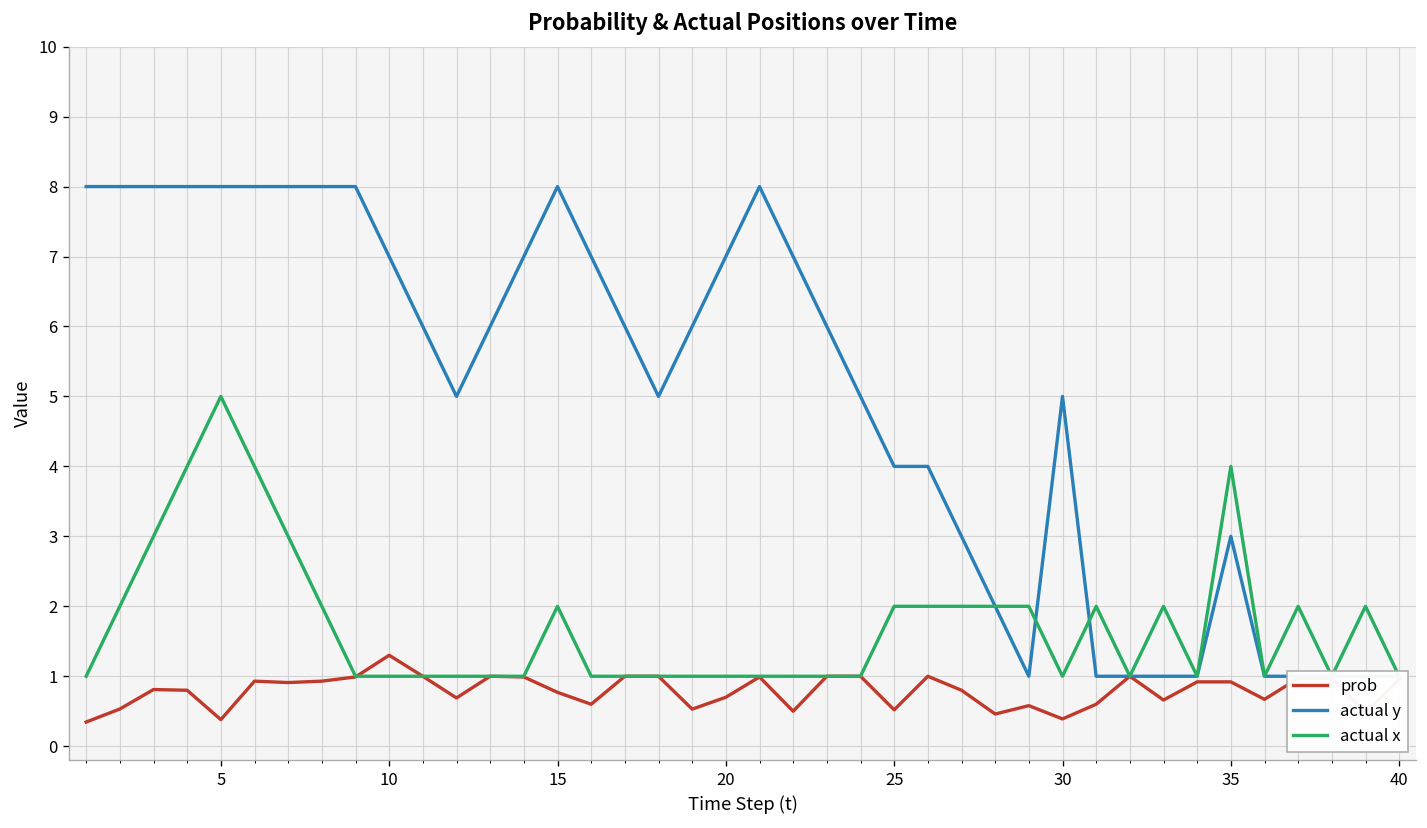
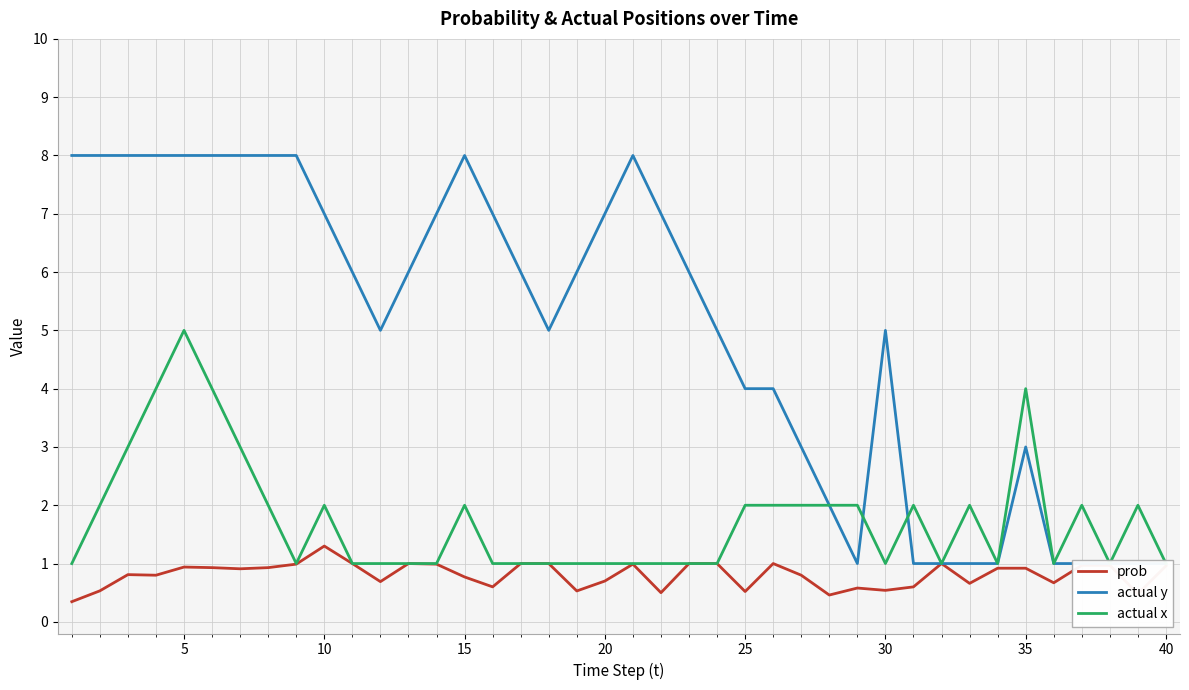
  {
    "prob": {
-     "5": 0.4,
+     "5": 0.9,
      "10": 1.3,
      "15": 0.8,
      "20": 0.7,
      "25": 0.5,
-     "30": 0.4,
+     "30": 0.5,
      "35": 0.9
    },
    "actual y": {
      "5": 8.0,
      "10": 7.0,
      "15": 8.0,
      "20": 7.0,
      "25": 4.0,
      "30": 5.0,
      "35": 3.0
    },
    "actual x": {
      "5": 5,
-     "10": 1,
+     "10": 2,
      "15": 2,
      "20": 1,
      "25": 2,
      "30": 1,
      "35": 4
    }
  }
